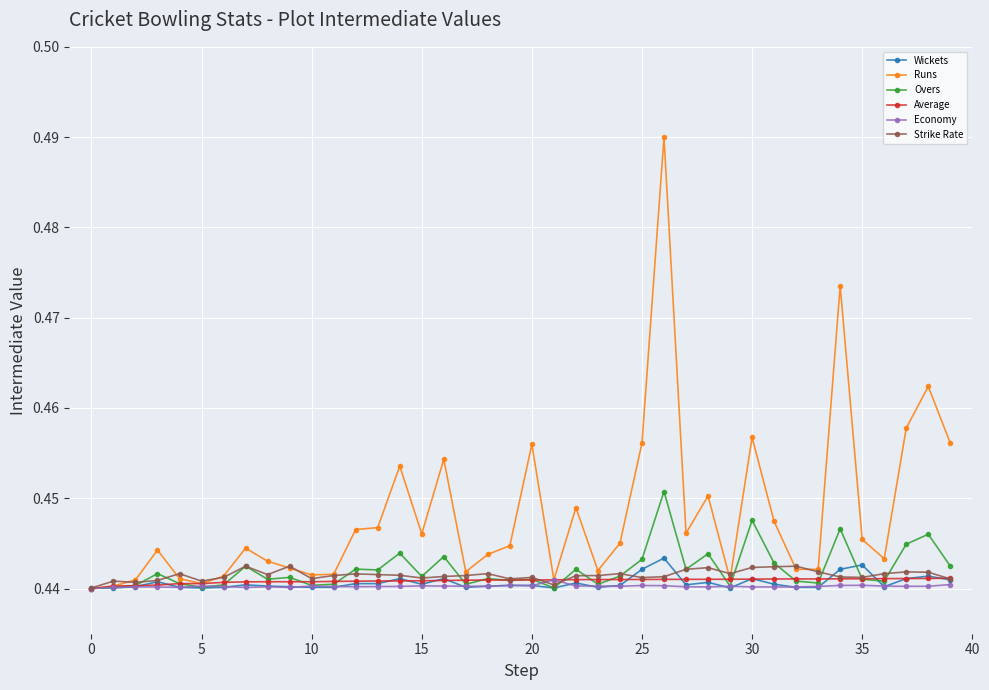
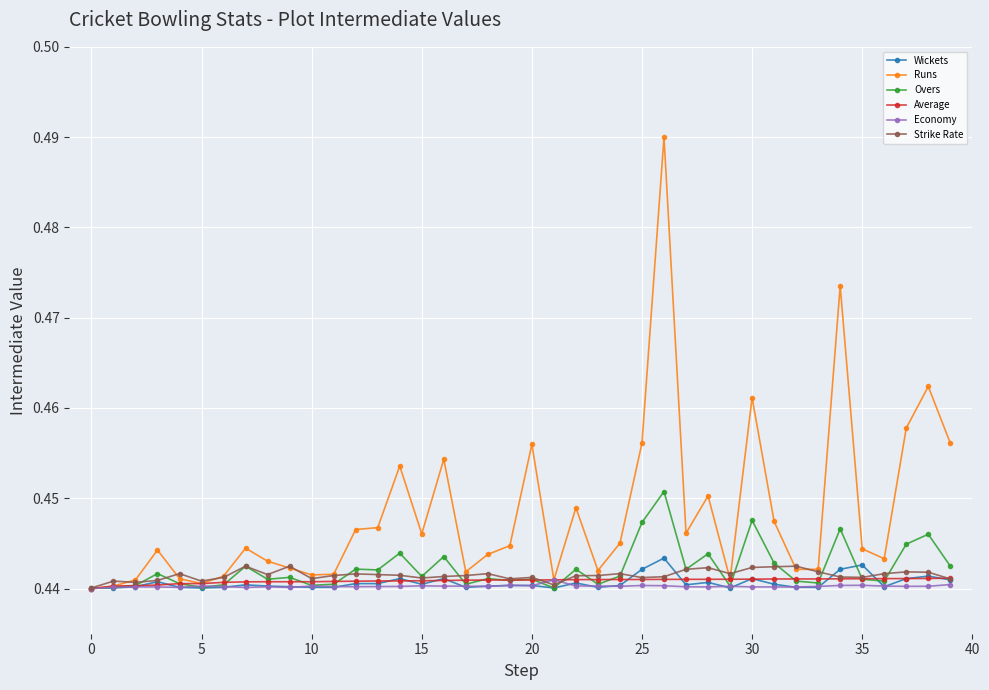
  {
    "Wickets": {
      "25": 0.442,
      "35": 0.443
    },
    "Runs": {
      "10": 0.442,
      "15": 0.446,
      "20": 0.456,
      "25": 0.456,
-     "30": 0.457,
-     "35": 0.445
+     "30": 0.461,
+     "35": 0.444
    },
    "Overs": {
-     "25": 0.443,
+     "25": 0.447,
      "30": 0.448
    },
    "Average": {
      "10": 0.441,
      "15": 0.441
    },
    "Economy": {
      "25": 0.440,
      "30": 0.440,
      "35": 0.440
    },
    "Strike Rate": {
      "10": 0.441,
      "30": 0.442
    }
  }
